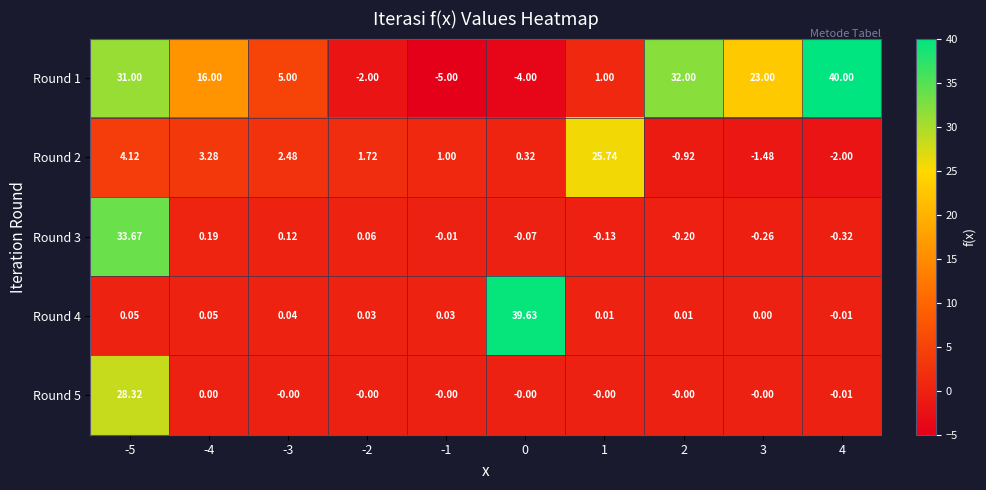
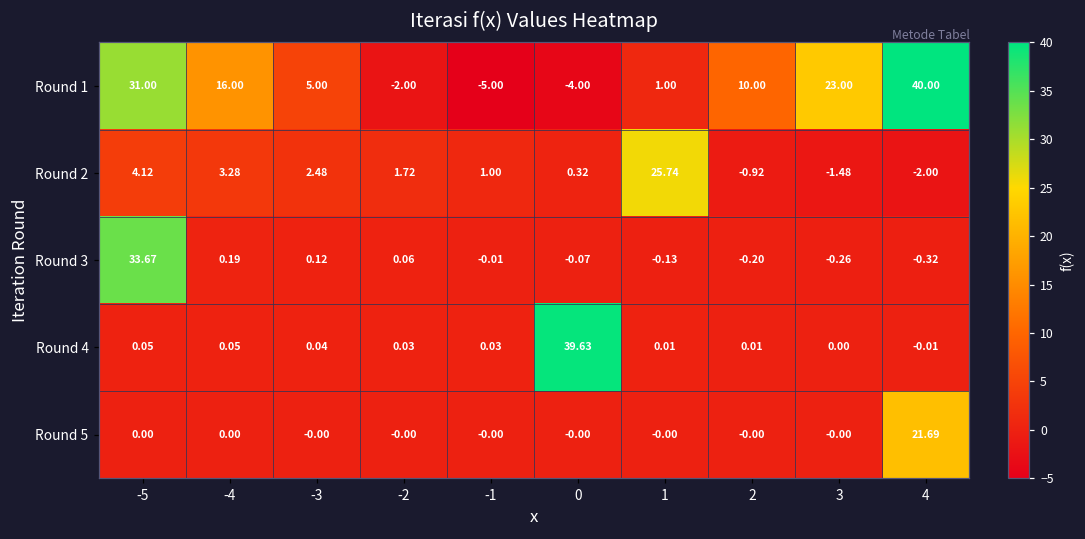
  {
    "Round 1": {
      "-5": 31.00,
      "-4": 16.00,
      "-3": 5.00,
      "-2": -2.00,
      "-1": -5.00,
      "0": -4.00,
      "1": 1.00,
-     "2": 32.00,
+     "2": 10.00,
      "3": 23.00,
      "4": 40.00
    },
    "Round 2": {
      "-5": 4.12,
      "-4": 3.28,
      "-3": 2.48,
      "-2": 1.72,
      "-1": 1.00,
      "0": 0.32,
      "1": 25.74,
      "2": -0.92,
      "3": -1.48,
      "4": -2.00
    },
    "Round 3": {
      "-5": 33.67,
      "-4": 0.19,
      "-3": 0.12,
      "-2": 0.06,
      "-1": -0.01,
      "0": -0.07,
      "1": -0.13,
      "2": -0.20,
      "3": -0.26,
      "4": -0.32
    },
    "Round 4": {
      "-5": 0.05,
      "-4": 0.05,
      "-3": 0.04,
      "-2": 0.03,
      "-1": 0.03,
      "0": 39.63,
      "1": 0.01,
      "2": 0.01,
      "3": 0.00,
      "4": -0.01
    },
    "Round 5": {
-     "-5": 28.32,
+     "-5": 0.00,
      "-4": 0.00,
      "-3": -0.00,
      "-2": -0.00,
      "-1": -0.00,
      "0": -0.00,
      "1": -0.00,
      "2": -0.00,
      "3": -0.00,
-     "4": -0.01
+     "4": 21.69
    }
  }
